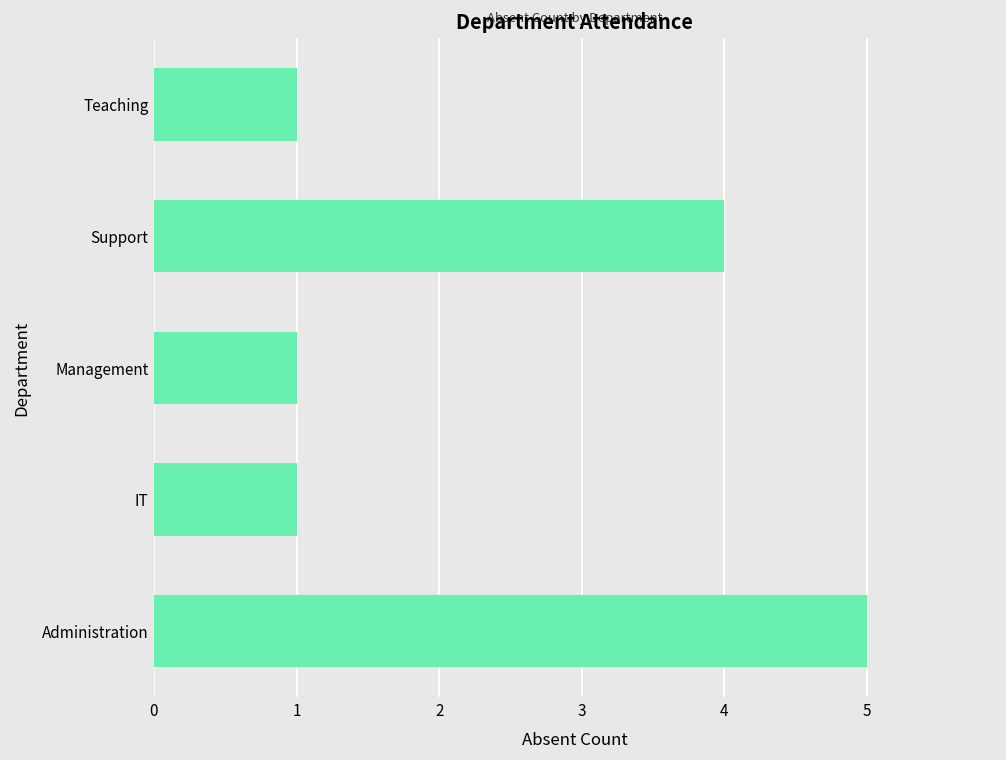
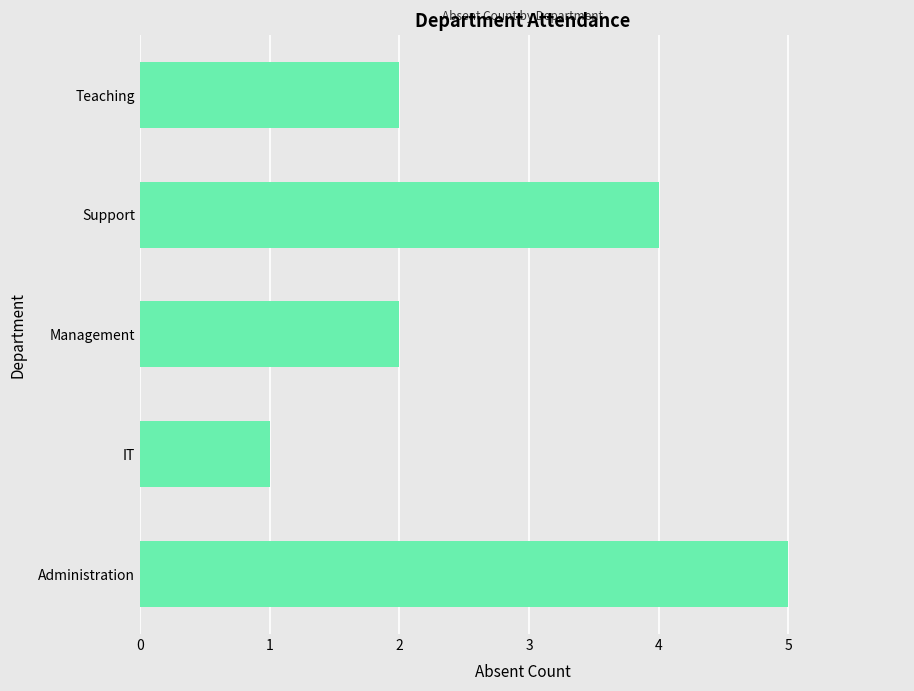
  {
-   "Teaching": 1,
+   "Teaching": 2,
    "Support": 4,
-   "Management": 1,
+   "Management": 2,
    "IT": 1,
    "Administration": 5
  }
